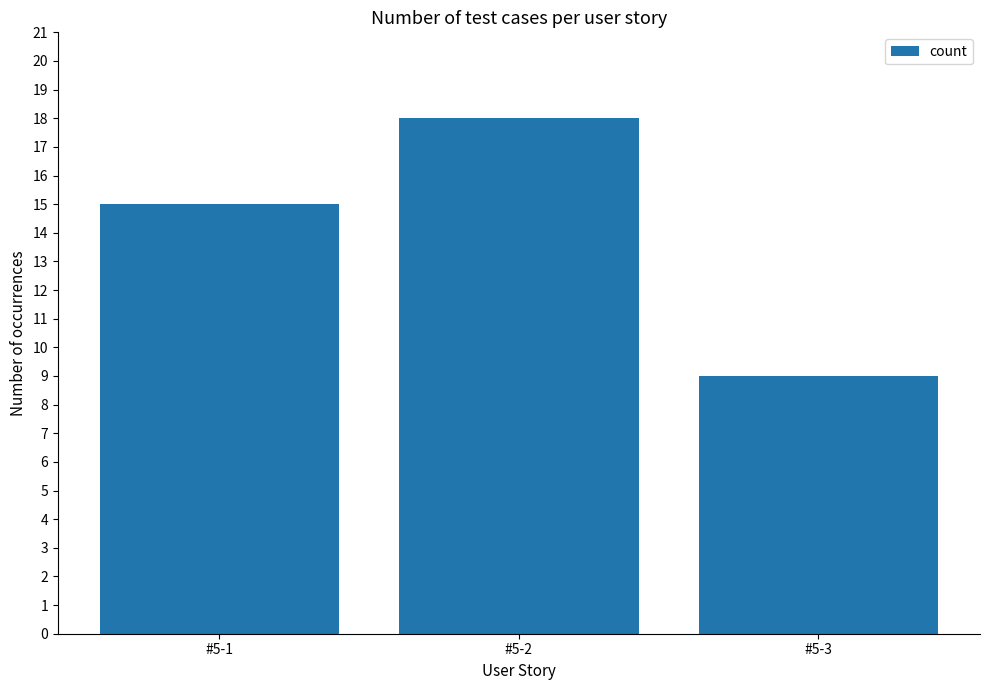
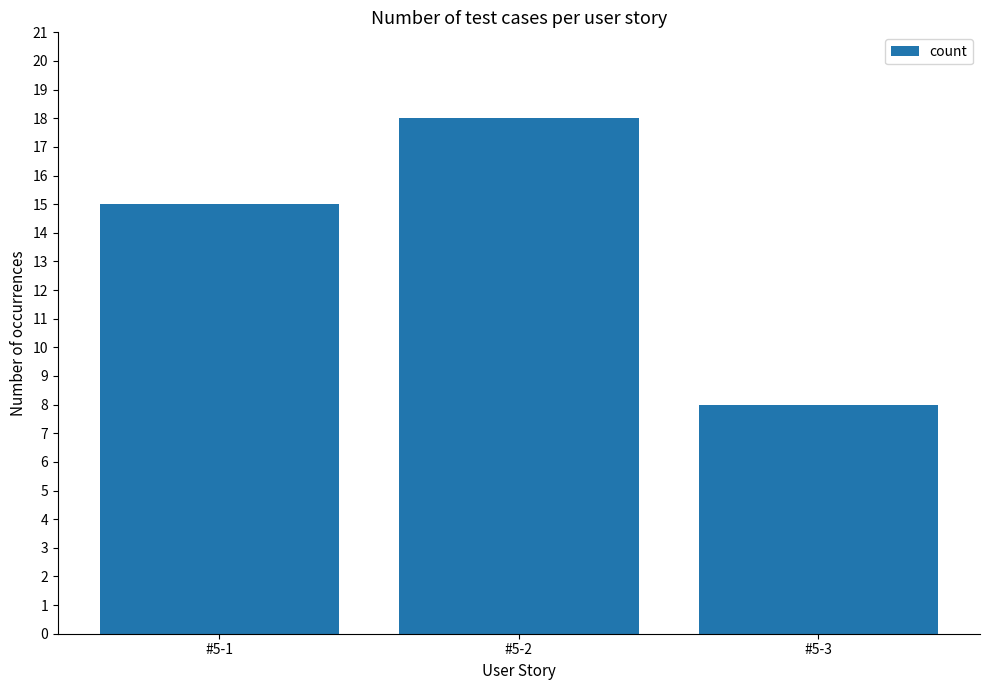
  {
    "#5-1": 15,
    "#5-2": 18,
-   "#5-3": 9
+   "#5-3": 8
  }
